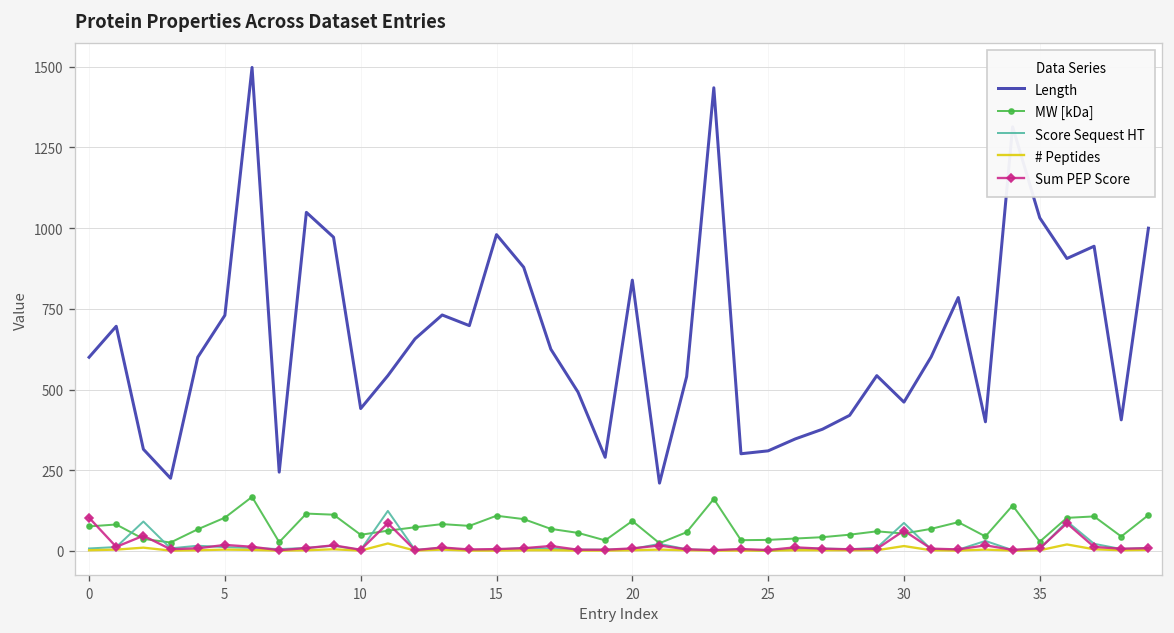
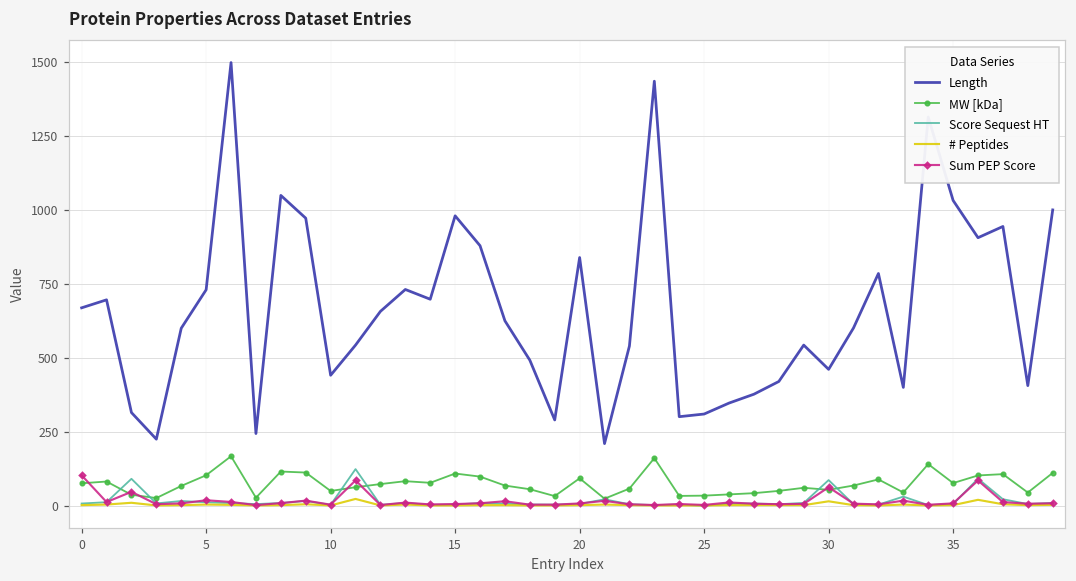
  {
    "Length": {
-     "0": 600,
+     "0": 670,
      "5": 730,
      "10": 440,
      "15": 980,
      "20": 840,
      "25": 310,
      "30": 460,
      "35": 1030
    },
    "MW [kDa]": {
      "0": 80,
      "5": 100,
      "10": 50,
      "15": 110,
      "20": 90,
      "25": 30,
-     "35": 30
+     "35": 80
    },
    "Score Sequest HT": {
      "30": 90
    },
    "# Peptides": {
      "30": 20
    },
    "Sum PEP Score": {
      "0": 100
    }
  }
